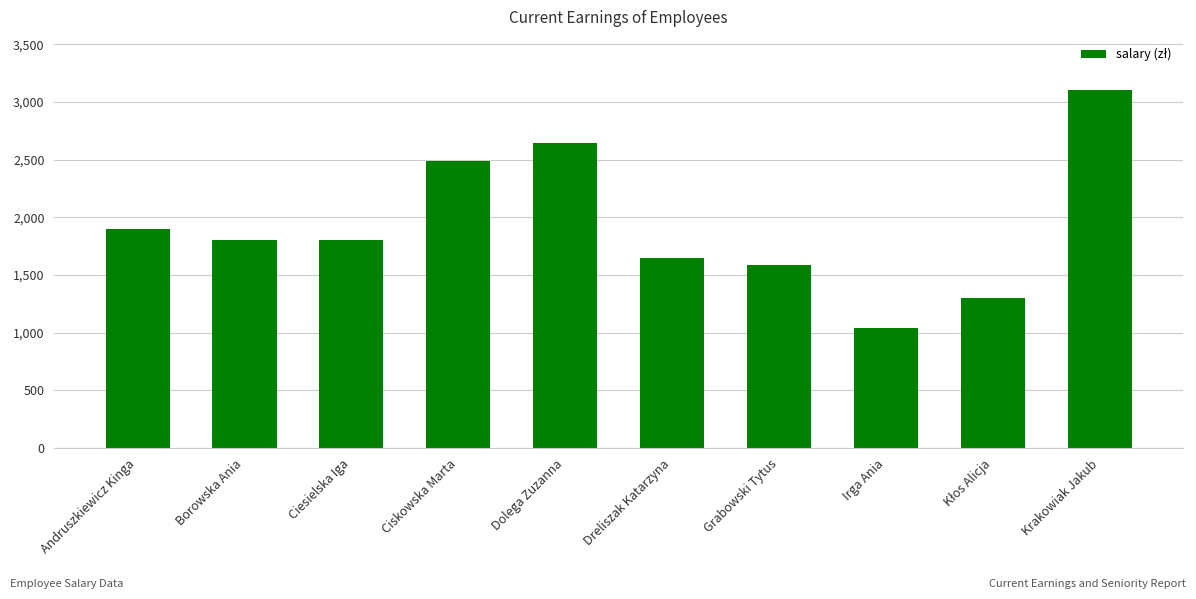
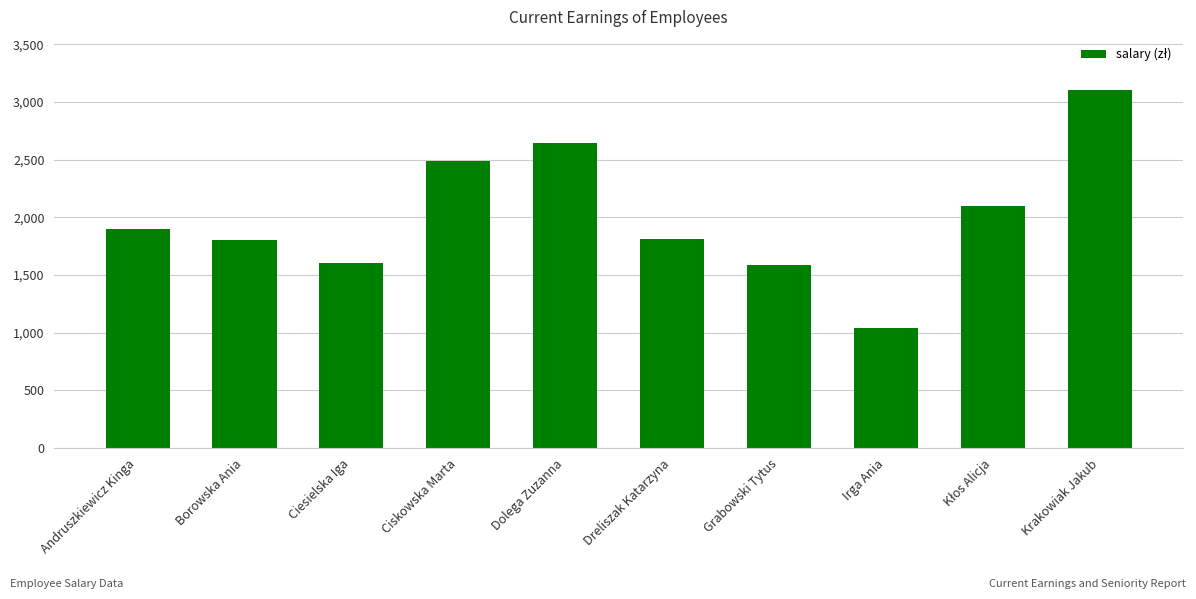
  {
    "Andruszkiewicz Kinga": "1,900",
    "Borowska Ania": "1,800",
-   "Ciesielska Iga": "1,800",
+   "Ciesielska Iga": "1,600",
    "Ciskowska Marta": "2,490",
    "Dolega Zuzanna": "2,640",
-   "Dreliszak Katarzyna": "1,650",
+   "Dreliszak Katarzyna": "1,810",
    "Grabowski Tytus": "1,590",
    "Irga Ania": "1,040",
-   "Kłos Alicja": "1,300",
+   "Kłos Alicja": "2,100",
    "Krakowiak Jakub": "3,100"
  }
